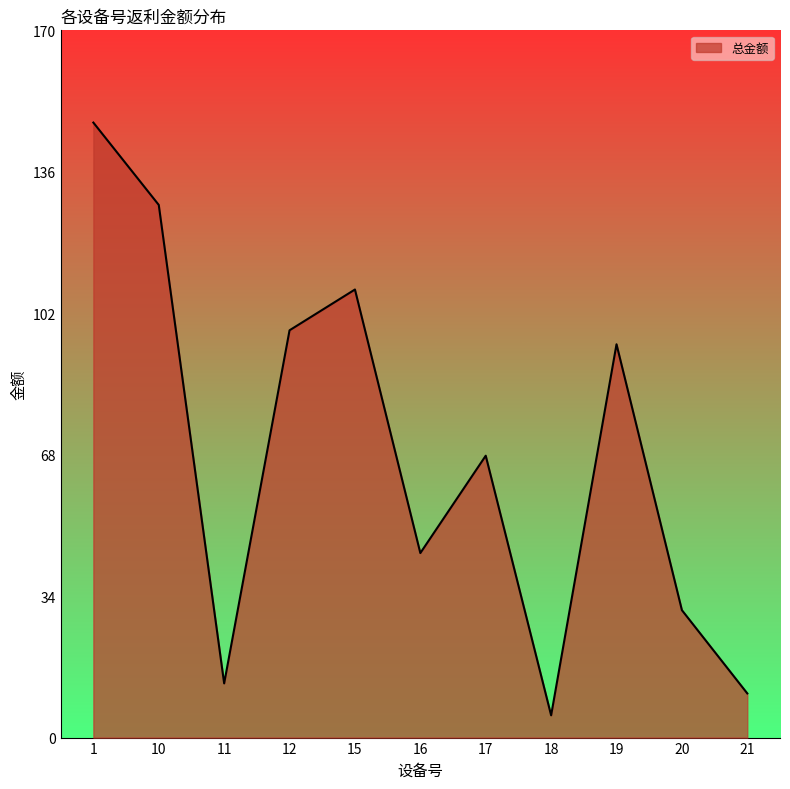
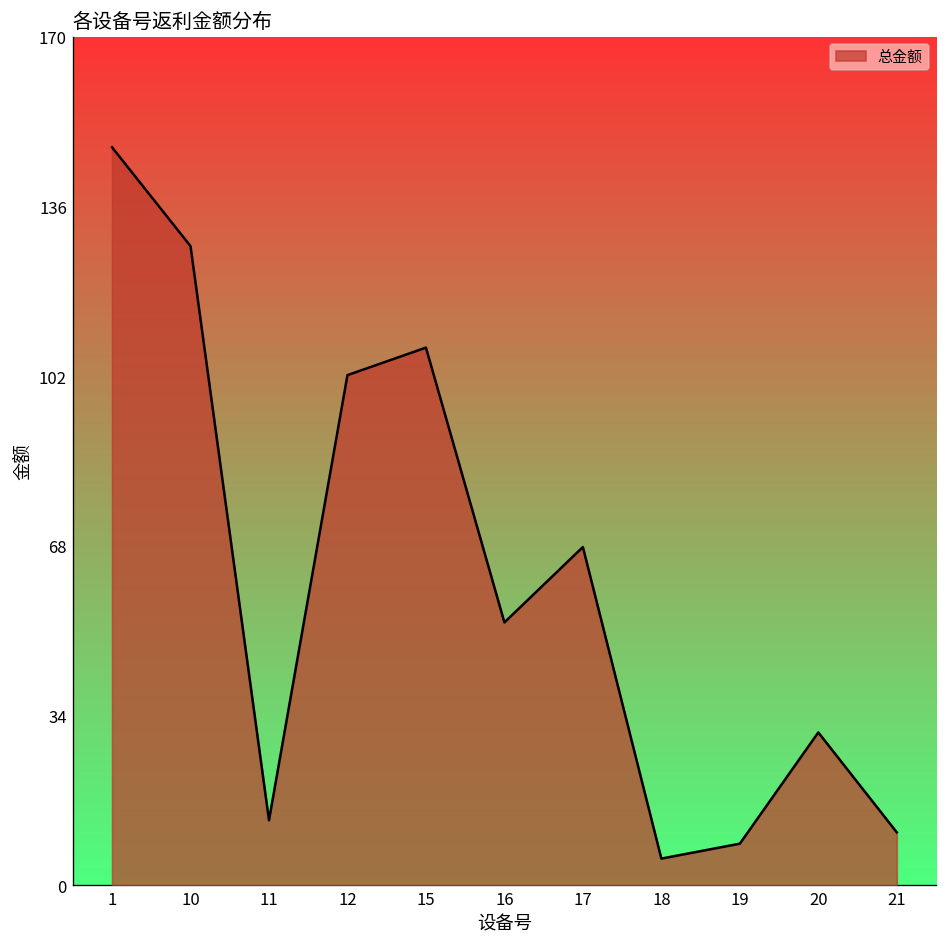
  {
    "1": 148,
    "10": 128,
    "11": 13,
-   "12": 98,
+   "12": 102,
    "15": 107,
-   "16": 44,
+   "16": 53,
    "17": 68,
    "18": 5,
-   "19": 94,
+   "19": 8,
    "20": 31,
    "21": 11
  }
